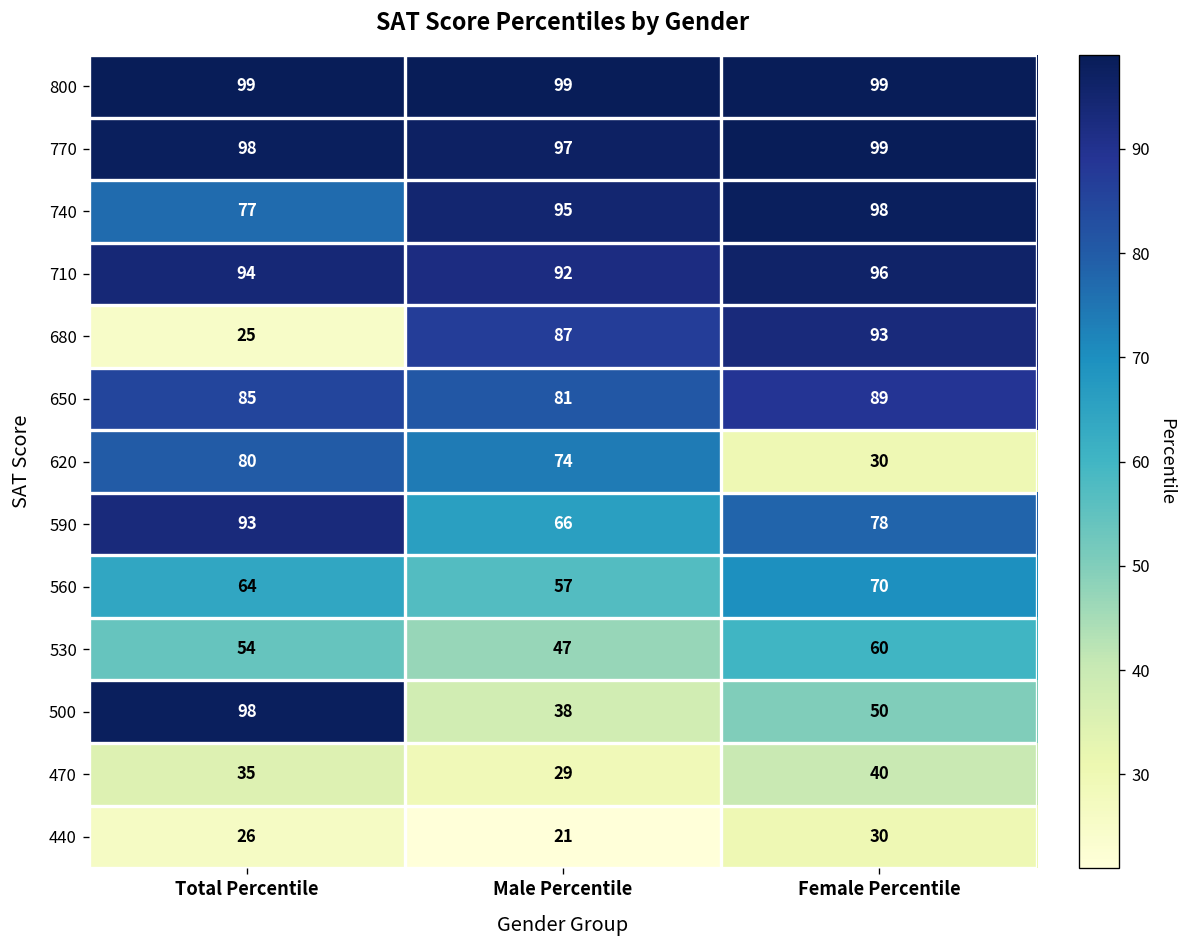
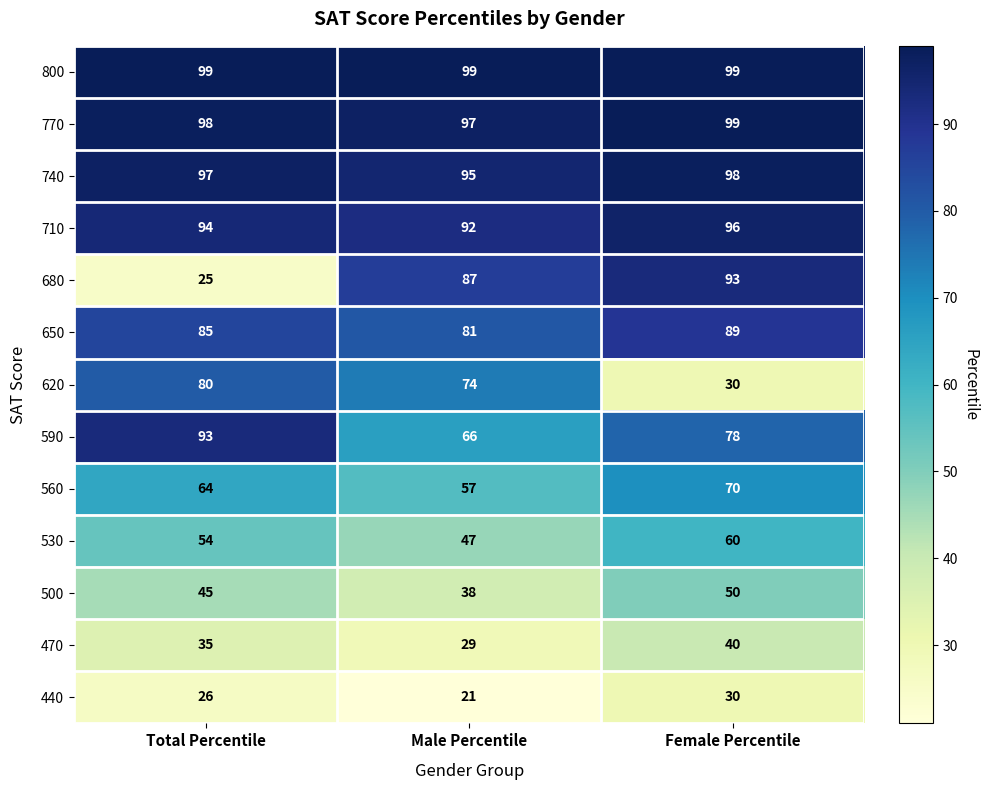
  {
    "800": {
      "Total Percentile": 99,
      "Male Percentile": 99,
      "Female Percentile": 99
    },
    "770": {
      "Total Percentile": 98,
      "Male Percentile": 97,
      "Female Percentile": 99
    },
    "740": {
-     "Total Percentile": 77,
+     "Total Percentile": 97,
      "Male Percentile": 95,
      "Female Percentile": 98
    },
    "710": {
      "Total Percentile": 94,
      "Male Percentile": 92,
      "Female Percentile": 96
    },
    "680": {
      "Total Percentile": 25,
      "Male Percentile": 87,
      "Female Percentile": 93
    },
    "650": {
      "Total Percentile": 85,
      "Male Percentile": 81,
      "Female Percentile": 89
    },
    "620": {
      "Total Percentile": 80,
      "Male Percentile": 74,
      "Female Percentile": 30
    },
    "590": {
      "Total Percentile": 93,
      "Male Percentile": 66,
      "Female Percentile": 78
    },
    "560": {
      "Total Percentile": 64,
      "Male Percentile": 57,
      "Female Percentile": 70
    },
    "530": {
      "Total Percentile": 54,
      "Male Percentile": 47,
      "Female Percentile": 60
    },
    "500": {
-     "Total Percentile": 98,
+     "Total Percentile": 45,
      "Male Percentile": 38,
      "Female Percentile": 50
    },
    "470": {
      "Total Percentile": 35,
      "Male Percentile": 29,
      "Female Percentile": 40
    },
    "440": {
      "Total Percentile": 26,
      "Male Percentile": 21,
      "Female Percentile": 30
    }
  }
